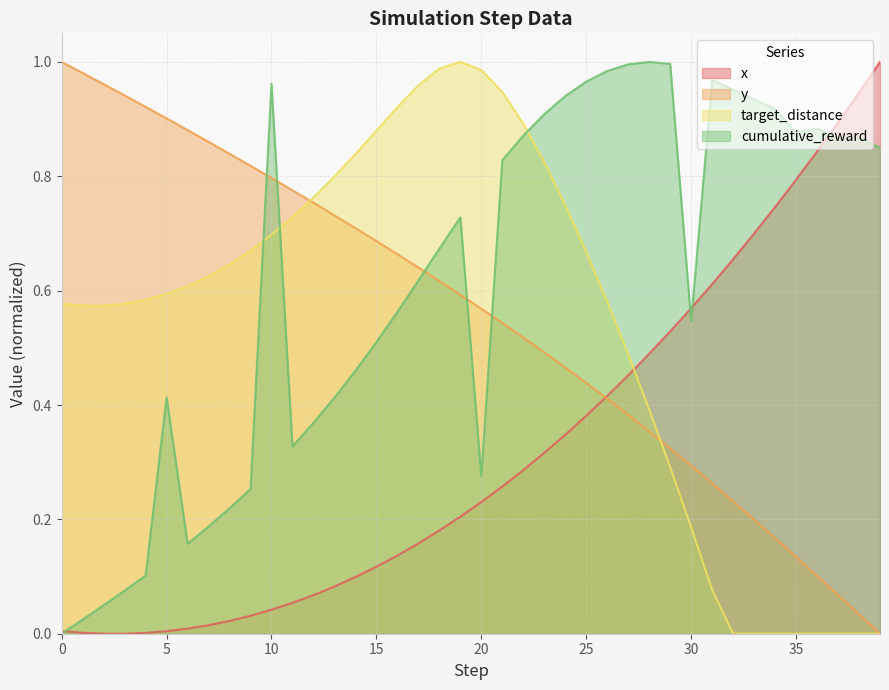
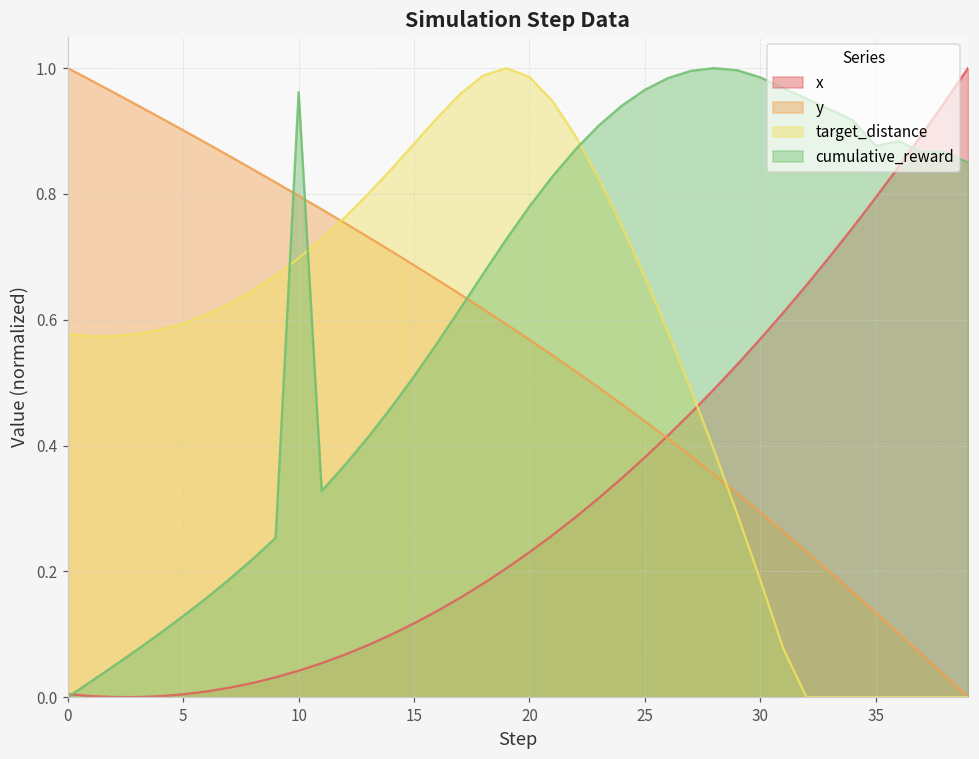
  {
    "cumulative_reward": {
      "0": 0.00,
-     "5": 0.41,
+     "5": 0.13,
      "10": 0.96,
      "15": 0.51,
-     "20": 0.28,
+     "20": 0.78,
      "25": 0.97,
-     "30": 0.55
+     "30": 0.99
    }
  }
